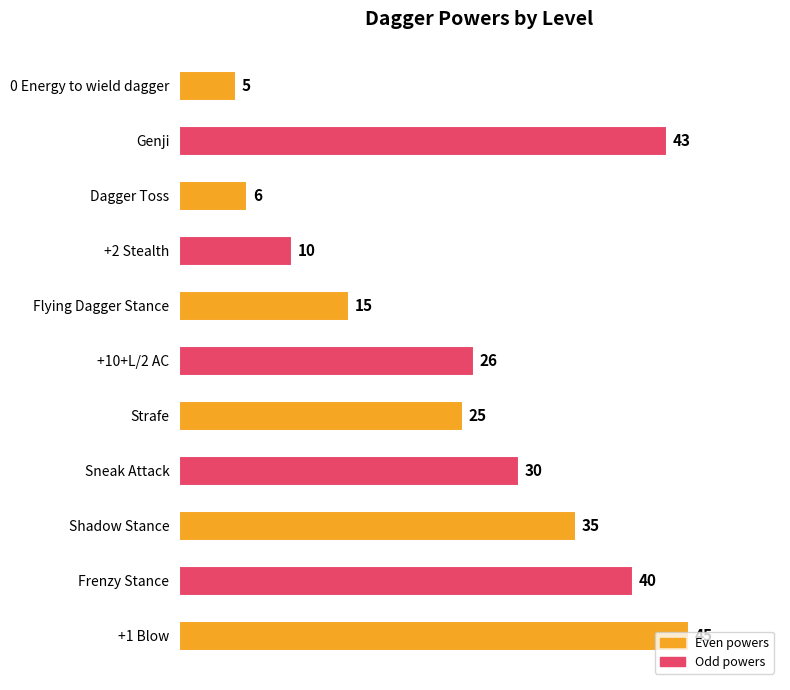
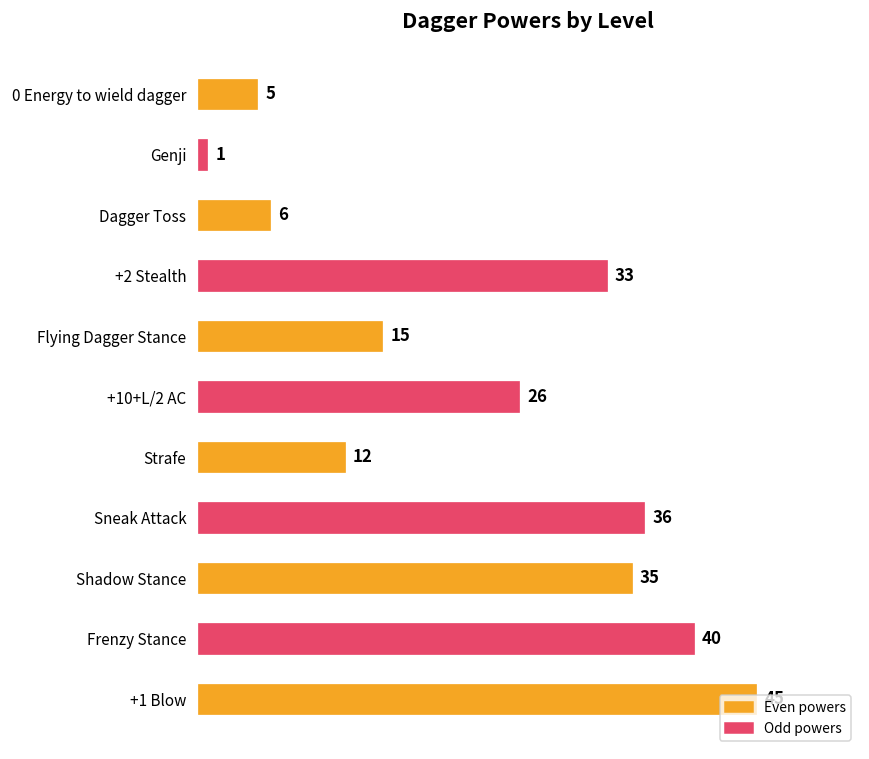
  {
    "0 Energy to wield dagger": 5,
-   "Genji": 43,
+   "Genji": 1,
    "Dagger Toss": 6,
-   "+2 Stealth": 10,
+   "+2 Stealth": 33,
    "Flying Dagger Stance": 15,
    "+10+L/2 AC": 26,
-   "Strafe": 25,
-   "Sneak Attack": 30,
+   "Strafe": 12,
+   "Sneak Attack": 36,
    "Shadow Stance": 35,
    "Frenzy Stance": 40
  }
